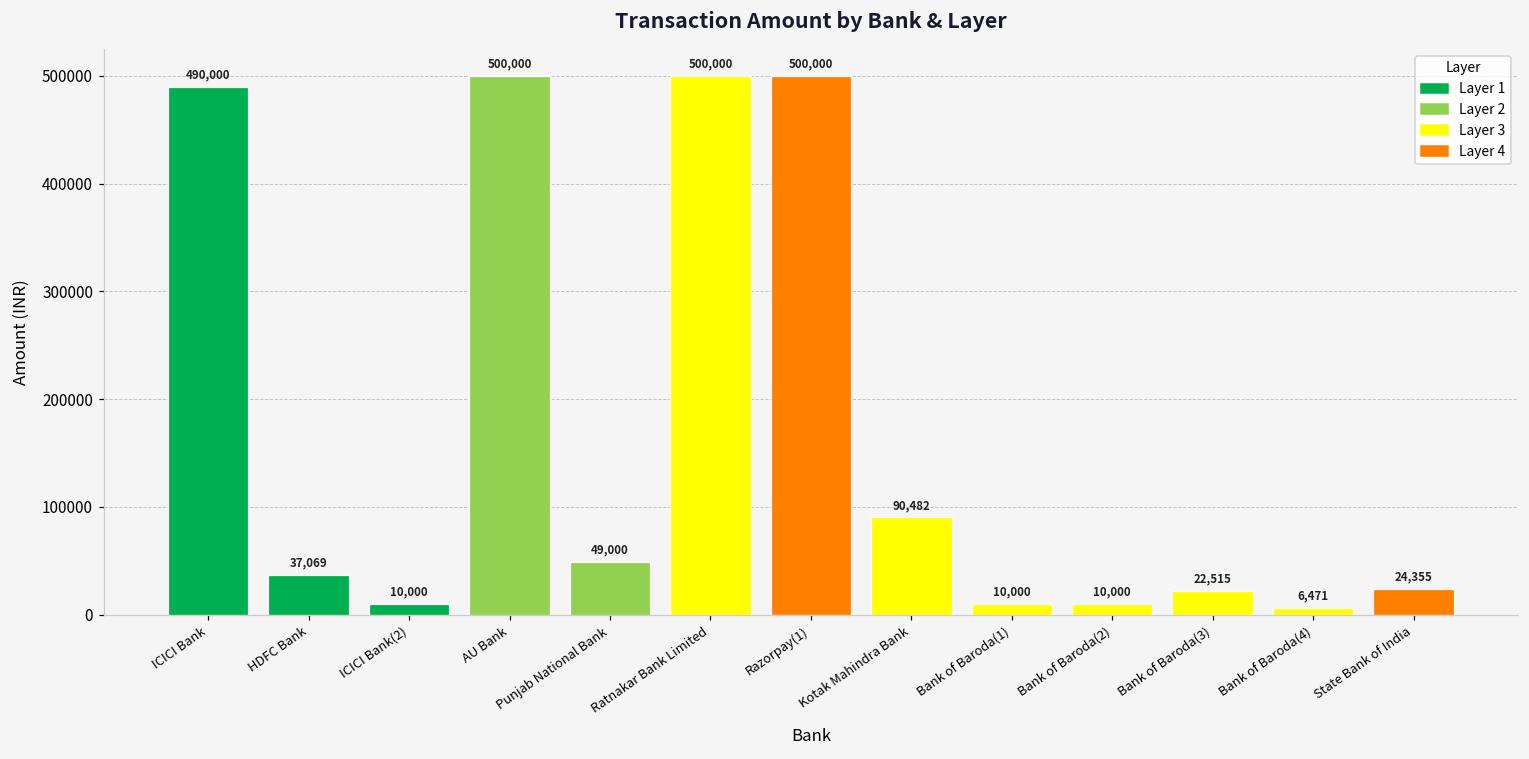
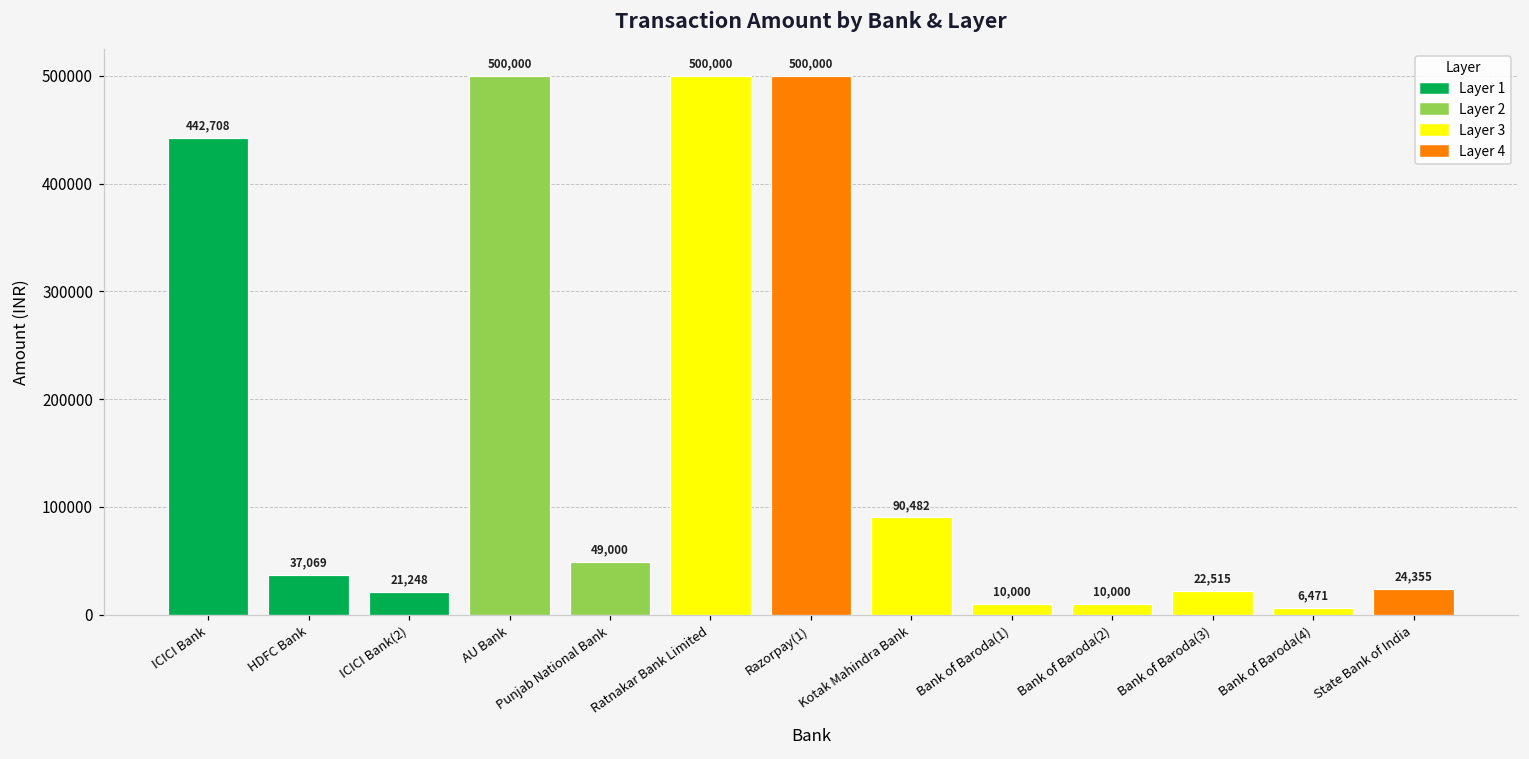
  {
-   "ICICI Bank": "490,000",
+   "ICICI Bank": "442,708",
    "HDFC Bank": "37,069",
-   "ICICI Bank(2)": "10,000",
+   "ICICI Bank(2)": "21,248",
    "AU Bank": "500,000",
    "Punjab National Bank": "49,000",
    "Ratnakar Bank Limited": "500,000",
    "Razorpay(1)": "500,000",
    "Kotak Mahindra Bank": "90,482",
    "Bank of Baroda(1)": "10,000",
    "Bank of Baroda(2)": "10,000",
    "Bank of Baroda(3)": "22,515",
    "Bank of Baroda(4)": "6,471",
    "State Bank of India": "24,355"
  }
